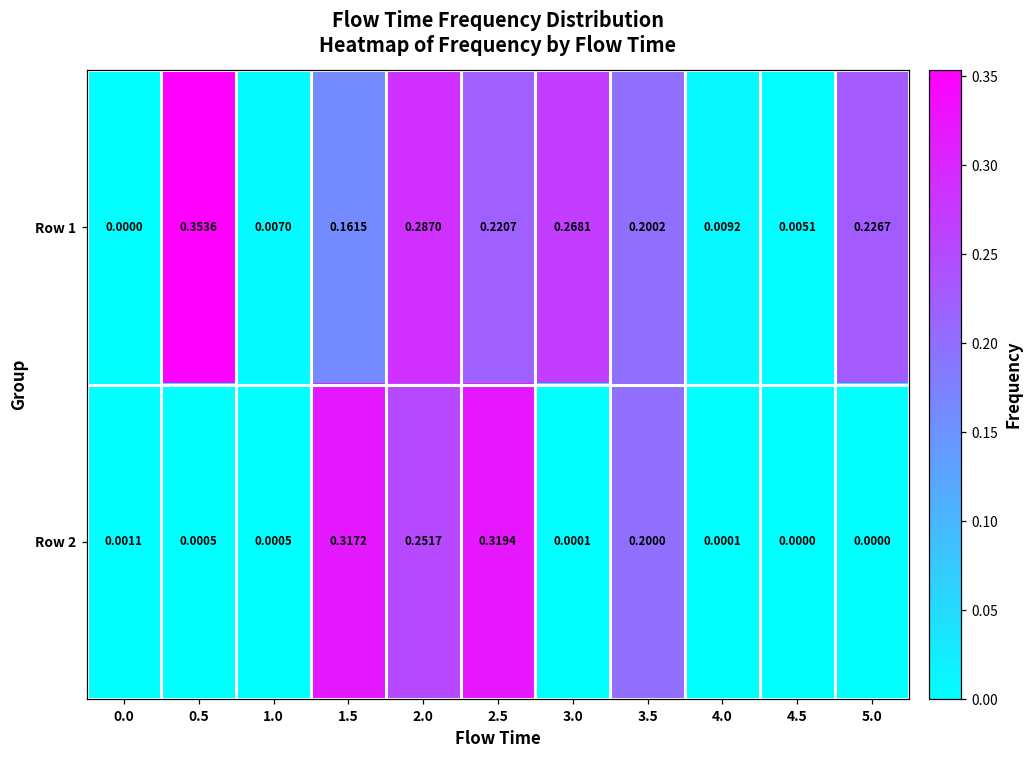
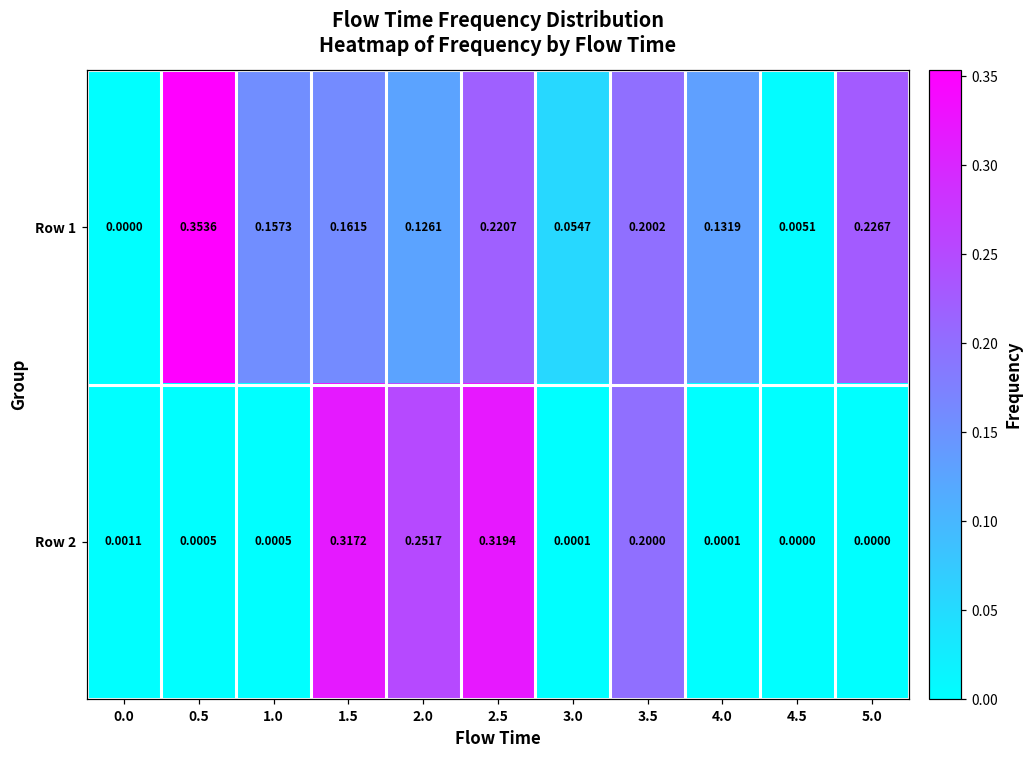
  {
    "Row 1": {
      "0.0": 0.0000,
      "0.5": 0.3536,
-     "1.0": 0.0070,
+     "1.0": 0.1573,
      "1.5": 0.1615,
-     "2.0": 0.2870,
+     "2.0": 0.1261,
      "2.5": 0.2207,
-     "3.0": 0.2681,
+     "3.0": 0.0547,
      "3.5": 0.2002,
-     "4.0": 0.0092,
+     "4.0": 0.1319,
      "4.5": 0.0051,
      "5.0": 0.2267
    },
    "Row 2": {
      "0.0": 0.0011,
      "0.5": 0.0005,
      "1.0": 0.0005,
      "1.5": 0.3172,
      "2.0": 0.2517,
      "2.5": 0.3194,
      "3.0": 0.0001,
      "3.5": 0.2000,
      "4.0": 0.0001,
      "4.5": 0.0000,
      "5.0": 0.0000
    }
  }
